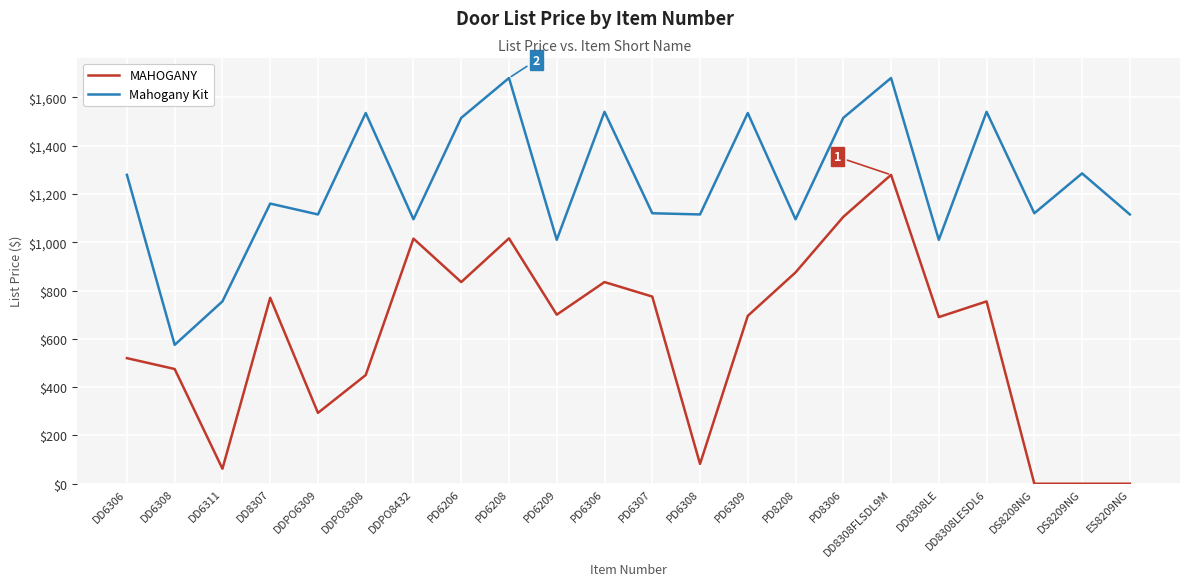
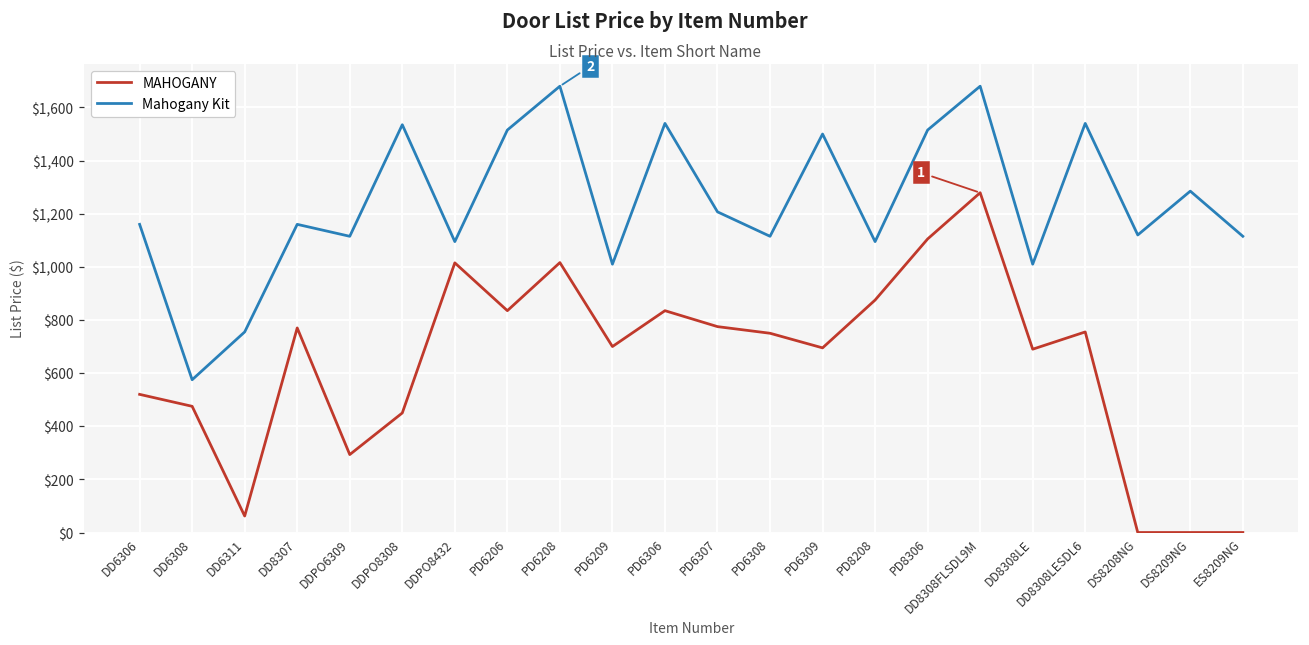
  {
    "MAHOGANY": {
      "DD6306": "$520",
      "DD6308": "$480",
      "DD6311": "$60",
      "DD8307": "$770",
      "DDPO6309": "$290",
      "DDPO8308": "$450",
      "DDPO8432": "$1,020",
      "PD6206": "$840",
      "PD6208": "$1,020",
      "PD6209": "$700",
      "PD6306": "$840",
      "PD6307": "$780",
-     "PD6308": "$80",
+     "PD6308": "$750",
      "PD6309": "$700",
      "PD8208": "$880",
      "PD8306": "$1,110",
      "DD8308FLSDL9M": "$1,280",
      "DD8308LE": "$690",
      "DD8308LESDL6": "$760",
      "DS8208NG": "$0",
      "DS8209NG": "$0",
      "ES8209NG": "$0"
    },
    "Mahogany Kit": {
-     "DD6306": "$1,280",
+     "DD6306": "$1,160",
      "DD6308": "$580",
      "DD6311": "$760",
      "DD8307": "$1,160",
      "DDPO6309": "$1,120",
      "DDPO8308": "$1,540",
      "DDPO8432": "$1,100",
      "PD6206": "$1,520",
      "PD6208": "$1,680",
      "PD6209": "$1,010",
      "PD6306": "$1,540",
-     "PD6307": "$1,120",
+     "PD6307": "$1,210",
      "PD6308": "$1,120",
-     "PD6309": "$1,540",
+     "PD6309": "$1,500",
      "PD8208": "$1,100",
      "PD8306": "$1,520",
      "DD8308FLSDL9M": "$1,680",
      "DD8308LE": "$1,010",
      "DD8308LESDL6": "$1,540",
      "DS8208NG": "$1,120",
      "DS8209NG": "$1,290",
      "ES8209NG": "$1,120"
    }
  }
